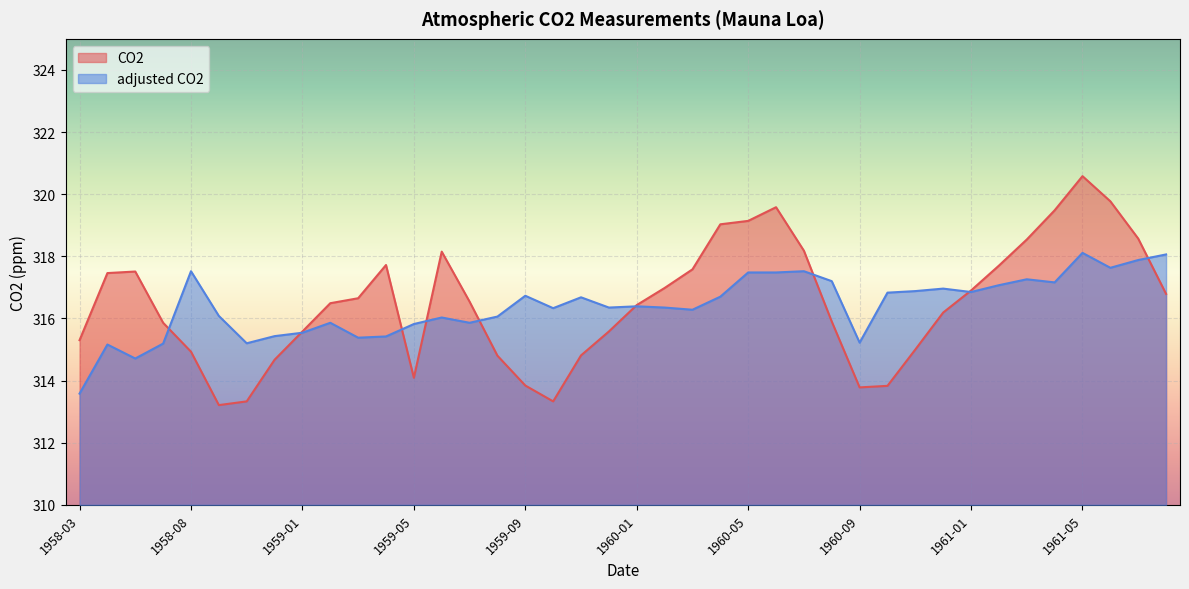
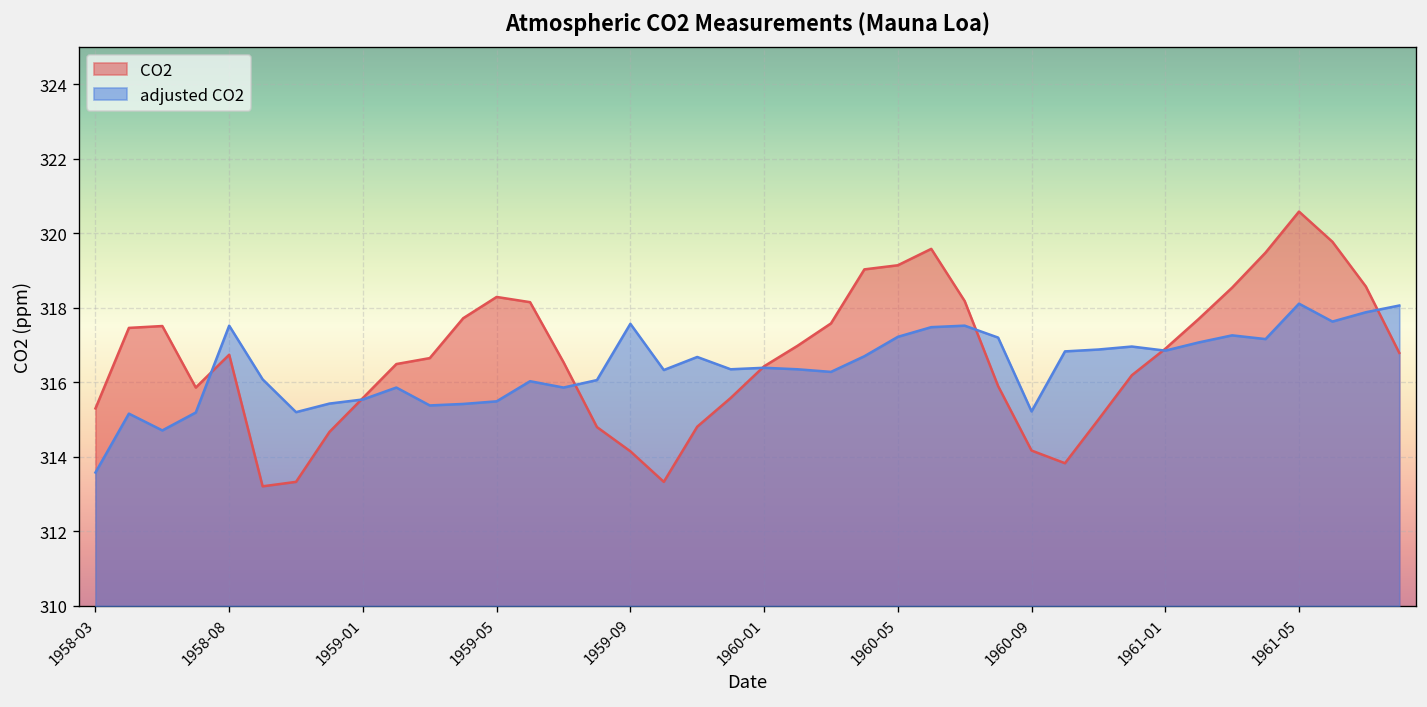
  {
    "CO2": {
      "1958-03": 315.3,
-     "1958-08": 314.9,
-     "1959-05": 314.1,
-     "1959-09": 313.8,
+     "1958-08": 316.7,
+     "1959-05": 318.3,
+     "1959-09": 314.2,
      "1960-05": 319.1,
-     "1960-09": 313.8,
+     "1960-09": 314.2,
      "1961-05": 320.6
    },
    "adjusted CO2": {
      "1958-03": 313.6,
      "1958-08": 317.5,
-     "1959-05": 315.8,
-     "1959-09": 316.7,
-     "1960-05": 317.5,
+     "1959-05": 315.5,
+     "1959-09": 317.6,
+     "1960-05": 317.2,
      "1960-09": 315.2,
      "1961-05": 318.1
    }
  }
